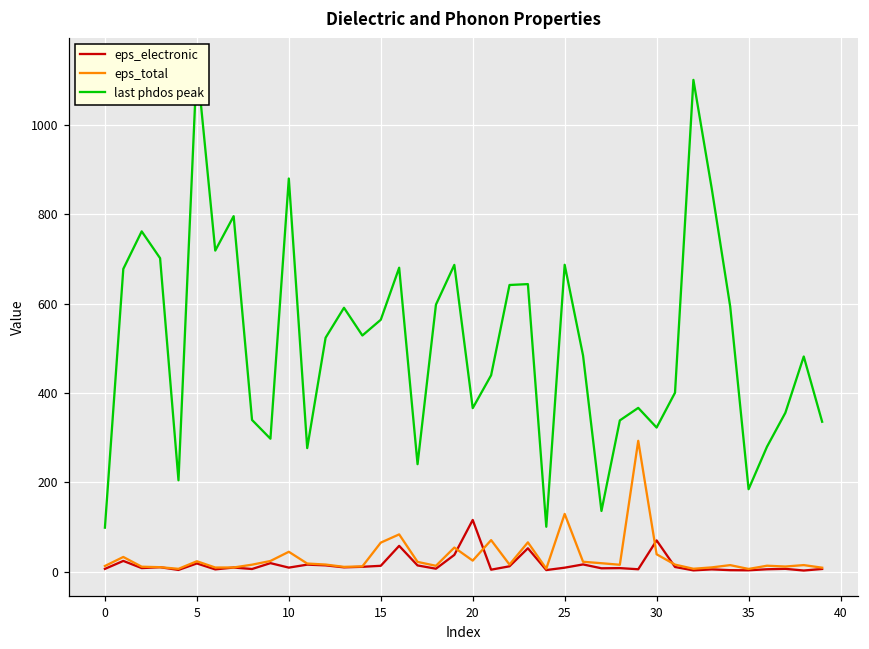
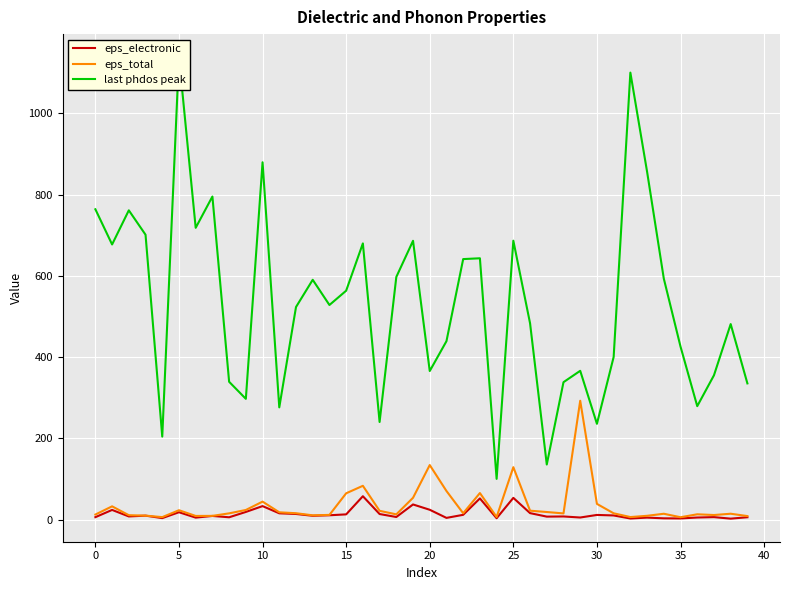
  {
    "eps_electronic": {
      "0": 10,
-     "10": 10,
+     "10": 30,
      "15": 10,
-     "20": 120,
-     "25": 10,
-     "30": 70
+     "20": 20,
+     "25": 50,
+     "30": 10
    },
    "eps_total": {
      "0": 10,
      "10": 40,
      "15": 70,
-     "20": 20,
+     "20": 130,
      "25": 130,
      "30": 40
    },
    "last phdos peak": {
-     "0": 100,
+     "0": 760,
      "10": 880,
      "15": 560,
      "20": 370,
      "25": 690,
-     "30": 320,
-     "35": 180
+     "30": 240,
+     "35": 430
    }
  }
